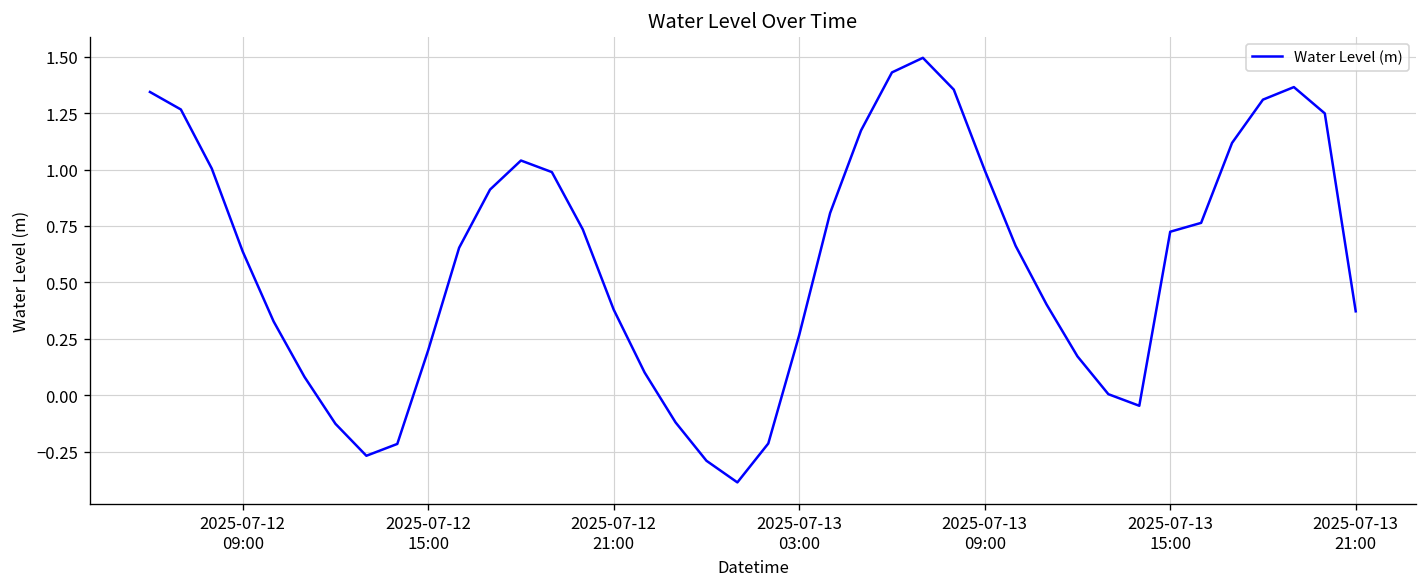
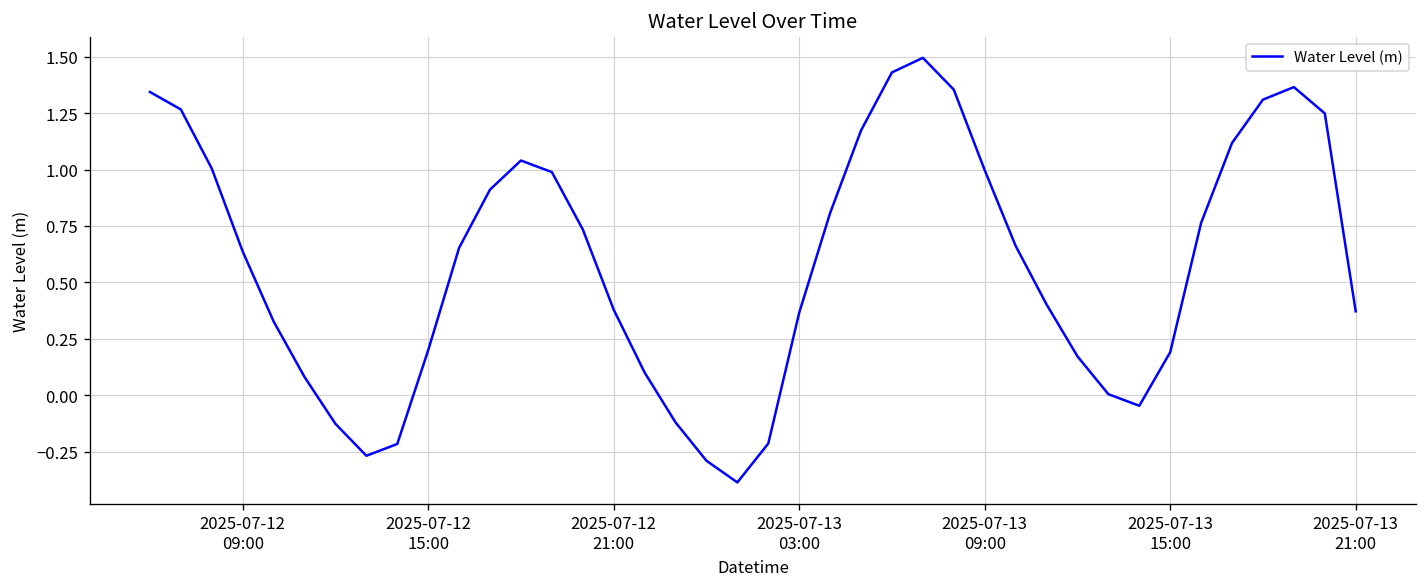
  {
    "2025-07-12 09:00": 0.64,
    "2025-07-12 15:00": 0.20,
    "2025-07-12 21:00": 0.38,
-   "2025-07-13 03:00": 0.27,
+   "2025-07-13 03:00": 0.37,
    "2025-07-13 09:00": 1.00,
-   "2025-07-13 15:00": 0.72,
+   "2025-07-13 15:00": 0.19,
    "2025-07-13 21:00": 0.37
  }
